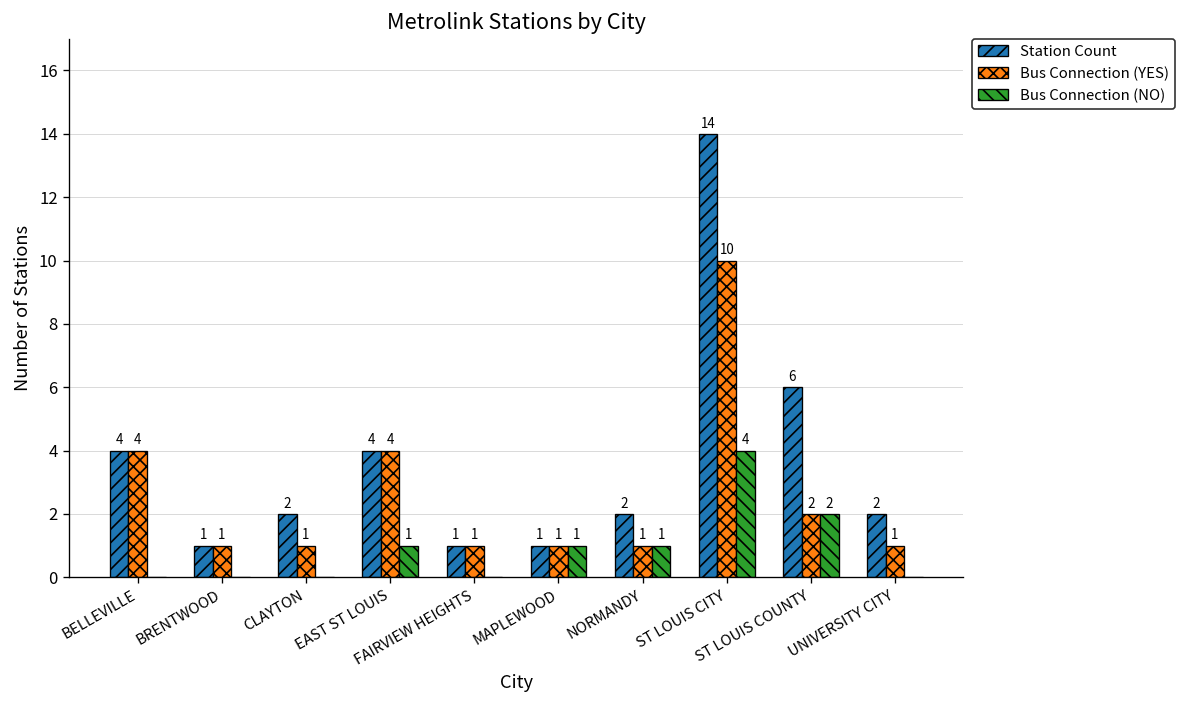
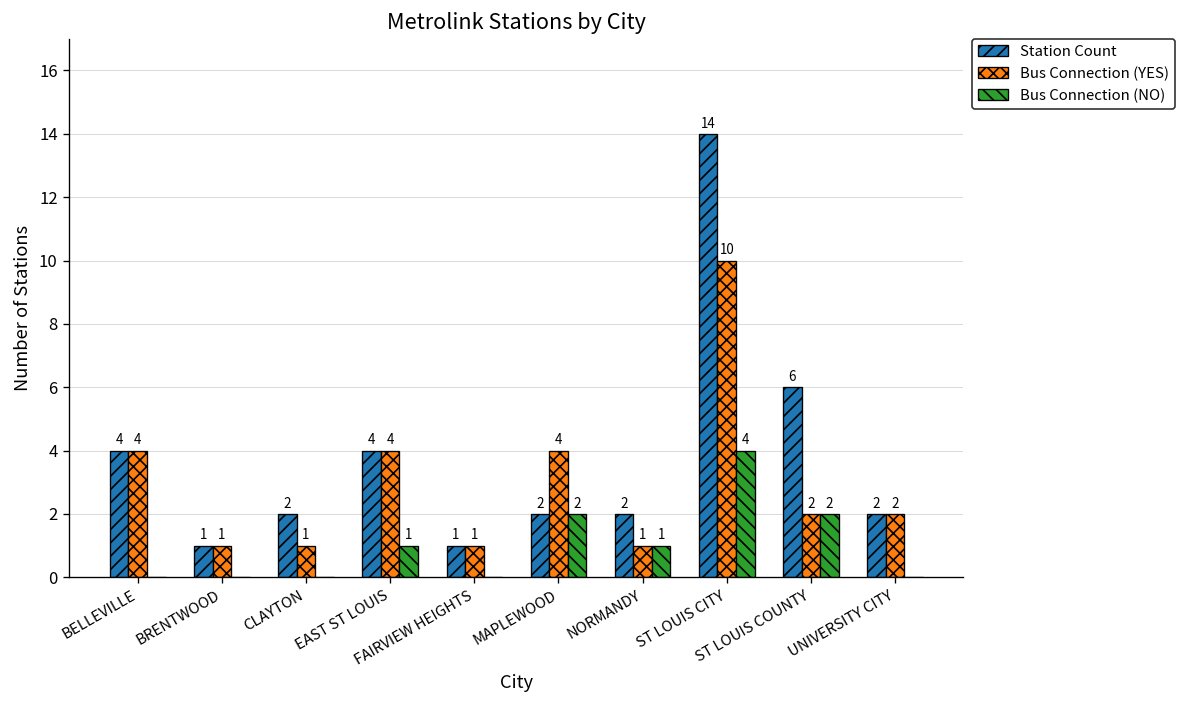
  {
    "Station Count": {
      "BELLEVILLE": 4,
      "BRENTWOOD": 1,
      "CLAYTON": 2,
      "EAST ST LOUIS": 4,
      "FAIRVIEW HEIGHTS": 1,
-     "MAPLEWOOD": 1,
+     "MAPLEWOOD": 2,
      "NORMANDY": 2,
      "ST LOUIS CITY": 14,
      "ST LOUIS COUNTY": 6,
      "UNIVERSITY CITY": 2
    },
    "Bus Connection (YES)": {
      "BELLEVILLE": 4,
      "BRENTWOOD": 1,
      "CLAYTON": 1,
      "EAST ST LOUIS": 4,
      "FAIRVIEW HEIGHTS": 1,
-     "MAPLEWOOD": 1,
+     "MAPLEWOOD": 4,
      "NORMANDY": 1,
      "ST LOUIS CITY": 10,
      "ST LOUIS COUNTY": 2,
-     "UNIVERSITY CITY": 1
+     "UNIVERSITY CITY": 2
    },
    "Bus Connection (NO)": {
      "EAST ST LOUIS": 1,
-     "MAPLEWOOD": 1,
+     "MAPLEWOOD": 2,
      "NORMANDY": 1,
      "ST LOUIS CITY": 4,
      "ST LOUIS COUNTY": 2
    }
  }
